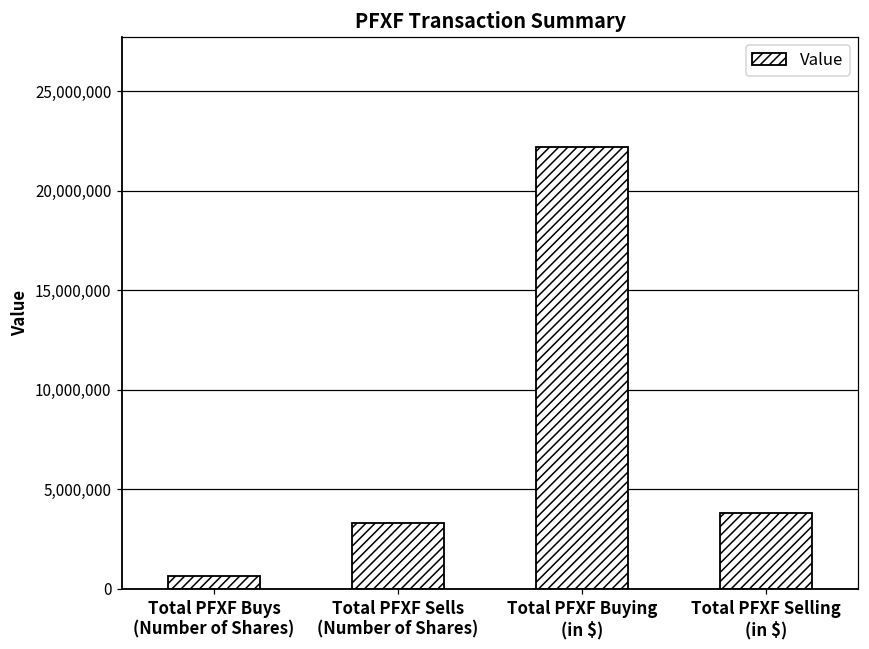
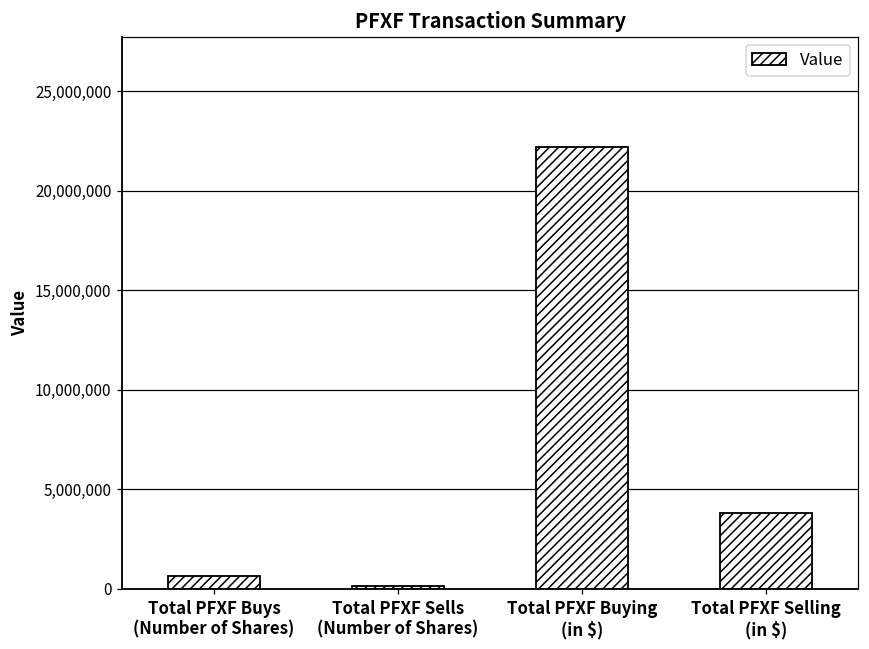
  {
    "Total PFXF Buys (Number of Shares)": "600,000",
-   "Total PFXF Sells (Number of Shares)": "3,300,000",
+   "Total PFXF Sells (Number of Shares)": "200,000",
    "Total PFXF Buying (in $)": "22,200,000",
    "Total PFXF Selling (in $)": "3,800,000"
  }
